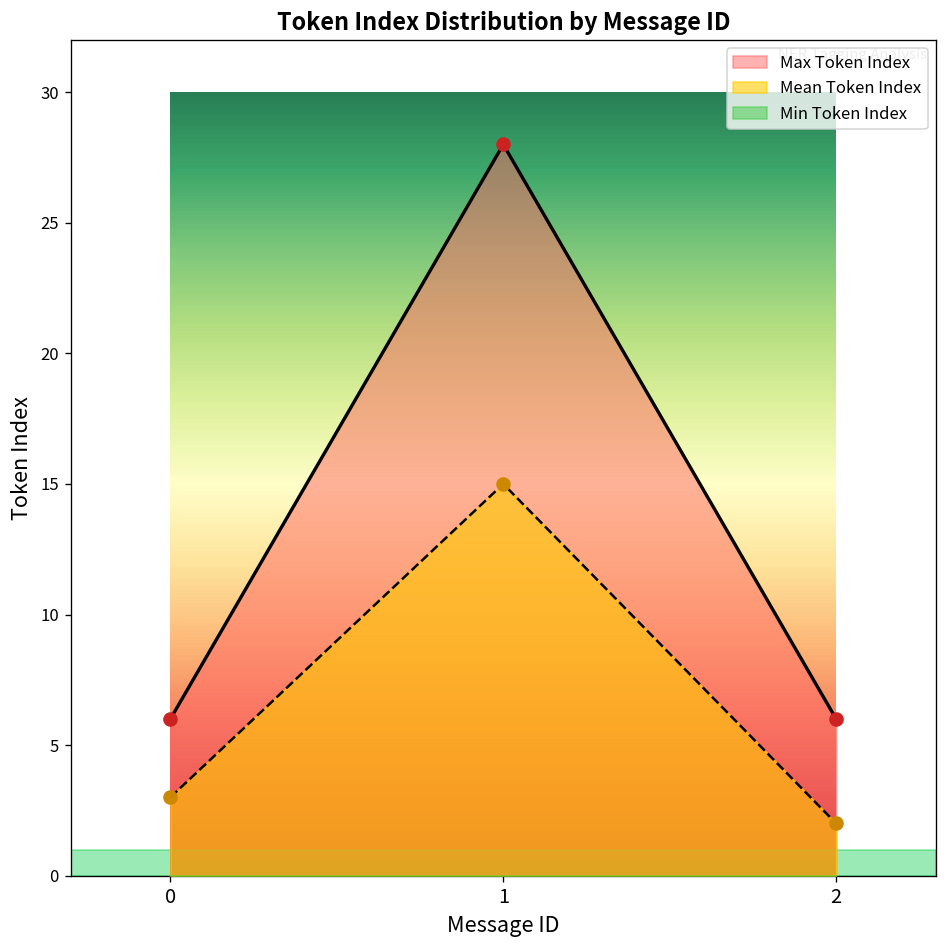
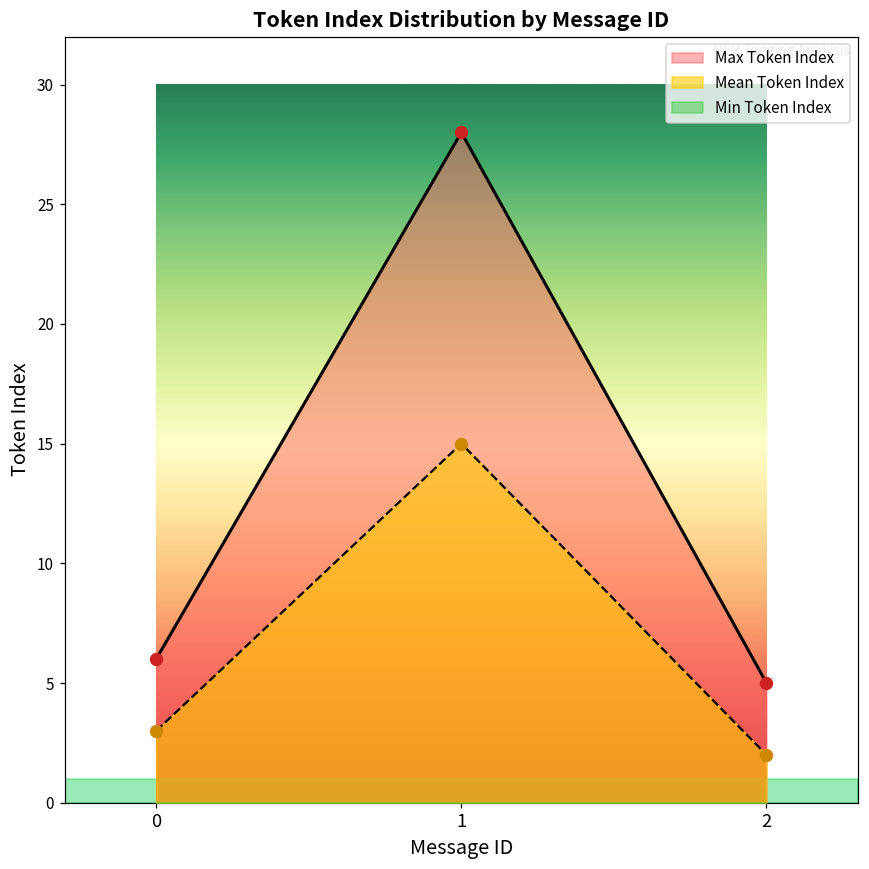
  {
    "Max Token Index": {
      "0": 6,
      "1": 28,
-     "2": 6
+     "2": 5
    },
    "Mean Token Index": {
      "0": 3,
      "1": 15,
      "2": 2
    },
    "Min Token Index": {
      "0": 0,
      "1": 0,
      "2": 0
    }
  }
